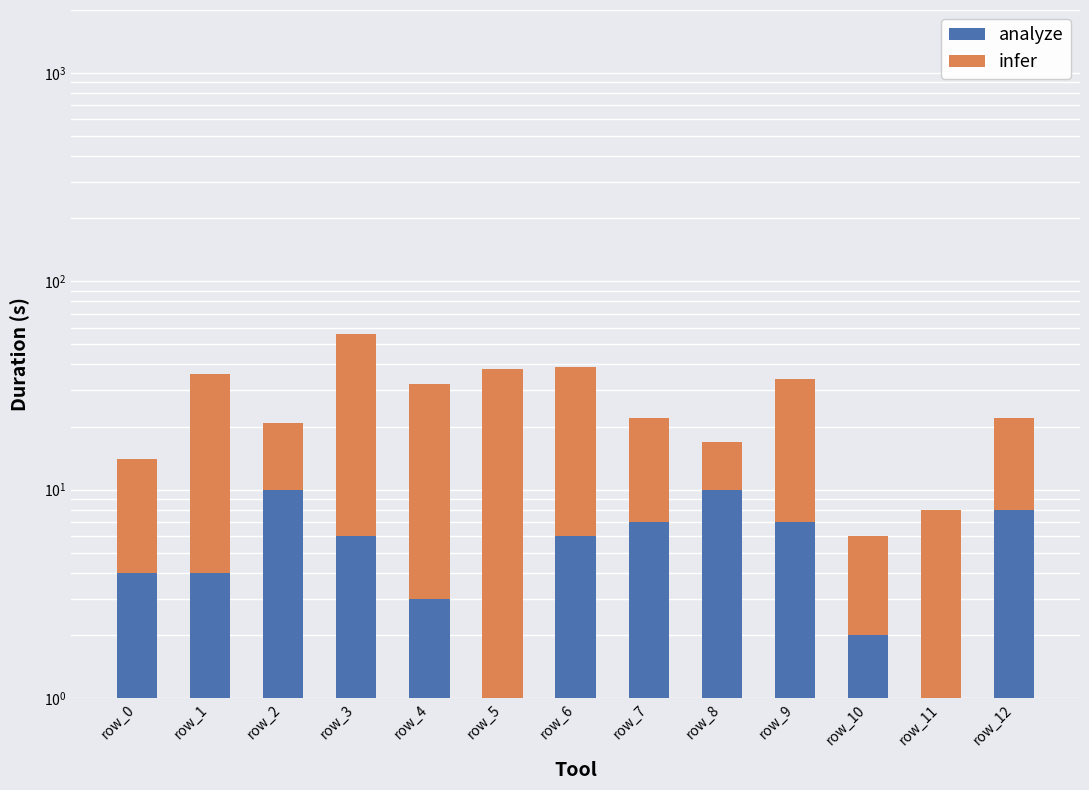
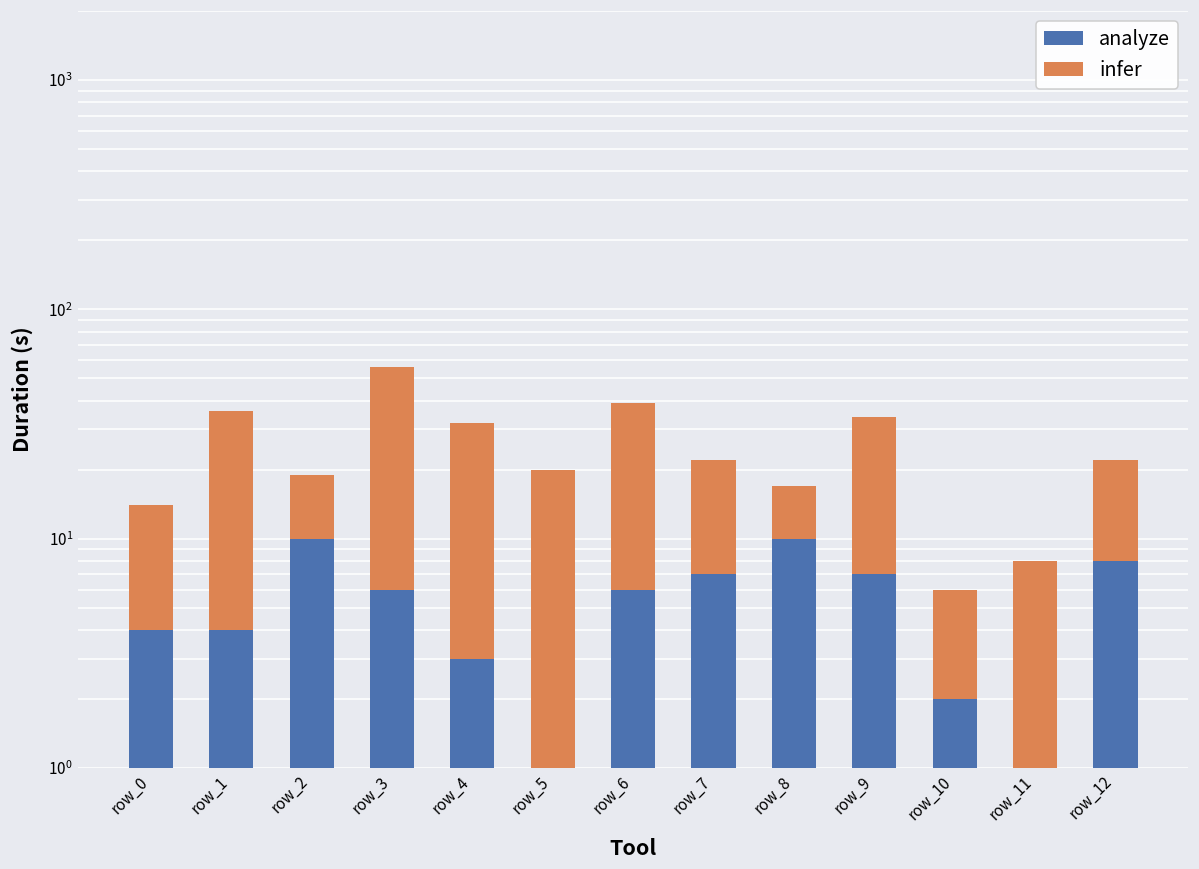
  {
    "analyze": {
      "row_0": 4,
      "row_1": 4,
      "row_2": 10,
      "row_3": 6,
      "row_4": 3,
      "row_5": 1,
      "row_6": 6,
      "row_7": 7,
      "row_8": 10,
      "row_9": 7,
      "row_10": 2,
      "row_12": 8
    },
    "infer": {
      "row_0": 10,
      "row_1": 32,
-     "row_2": 11,
+     "row_2": 9,
      "row_3": 50,
      "row_4": 29,
-     "row_5": 37,
+     "row_5": 19,
      "row_6": 33,
      "row_7": 15,
      "row_8": 7,
      "row_9": 27,
      "row_10": 4,
      "row_11": 8,
      "row_12": 14
    }
  }
